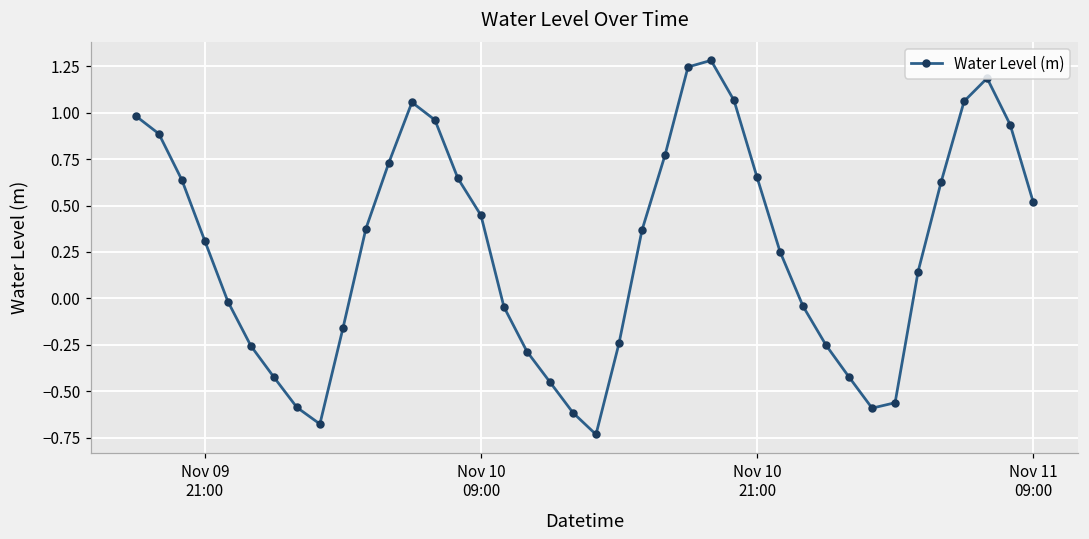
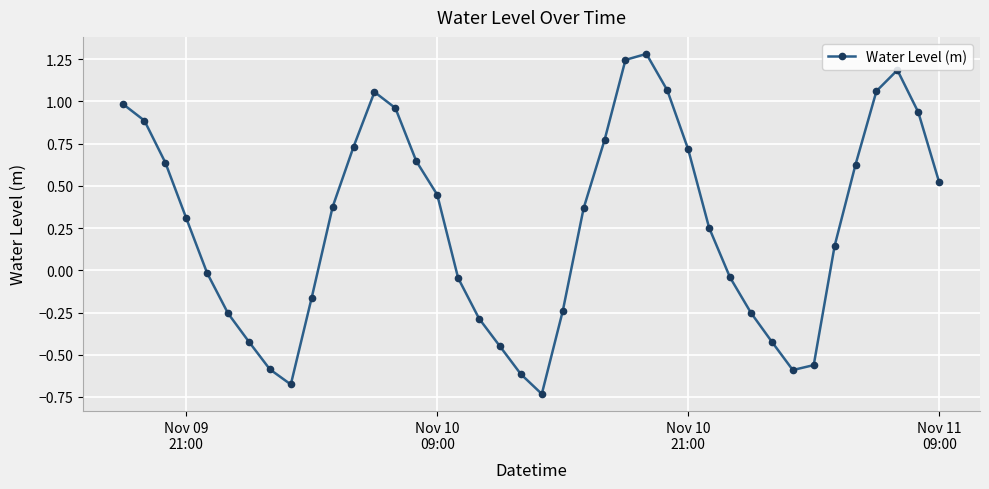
  {
    "Nov 09 21:00": 0.31,
    "Nov 10 09:00": 0.45,
-   "Nov 10 21:00": 0.65,
+   "Nov 10 21:00": 0.72,
    "Nov 11 09:00": 0.52
  }
